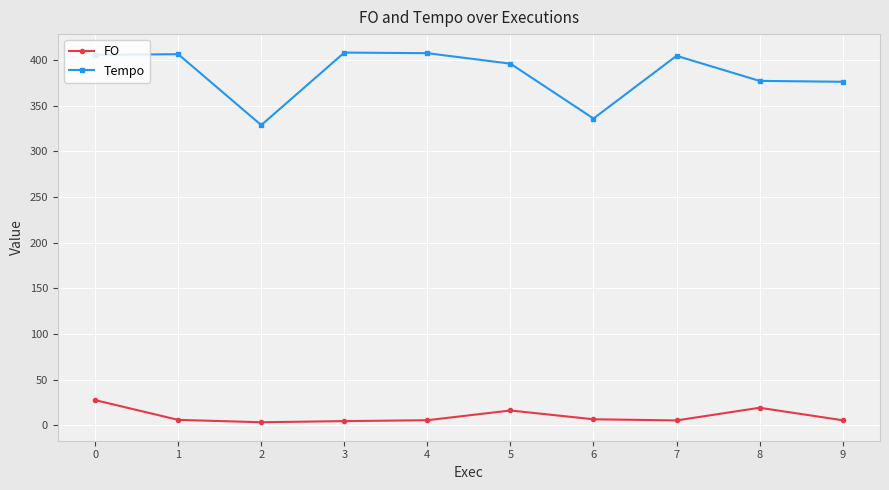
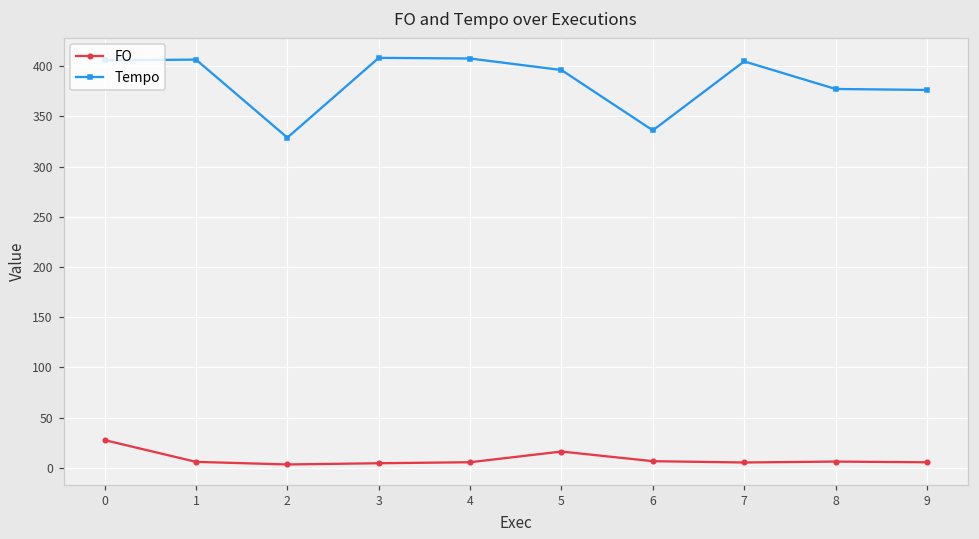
  {
    "FO": {
      "0": 30,
      "1": 10,
      "2": 0,
      "3": 0,
      "4": 10,
      "5": 20,
      "6": 10,
      "7": 10,
-     "8": 20,
+     "8": 10,
      "9": 10
    },
    "Tempo": {
      "1": 410,
      "2": 330,
      "3": 410,
      "4": 410,
      "5": 400,
      "6": 340,
      "7": 400,
      "8": 380,
      "9": 380
    }
  }
